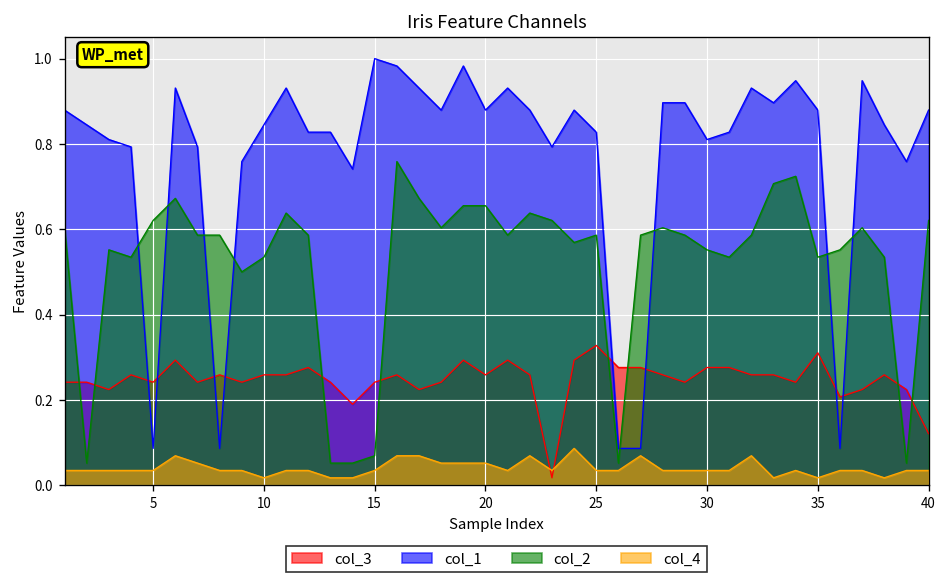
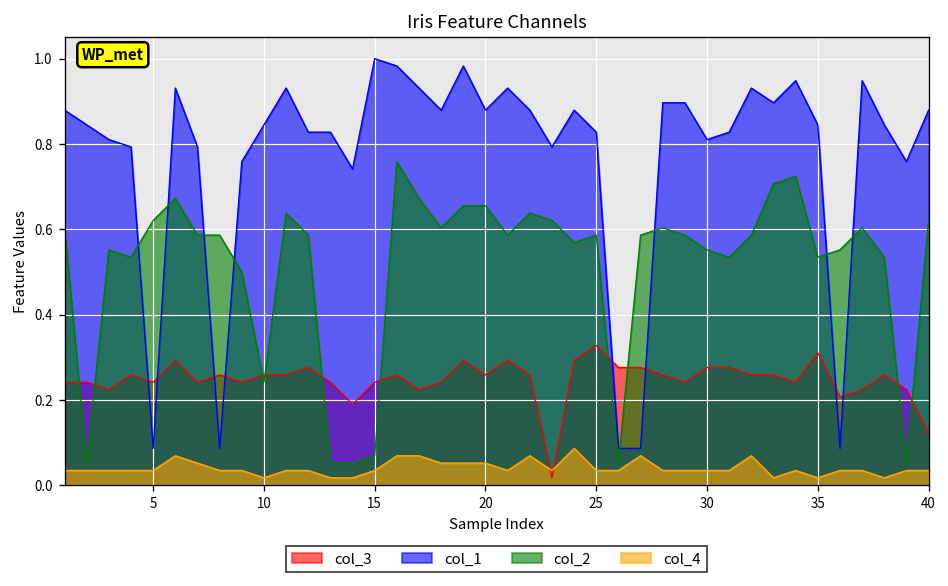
  {
    "col_3": {
      "5": 0.24,
      "10": 0.26,
      "15": 0.24,
      "20": 0.26,
      "25": 0.33,
      "30": 0.28,
      "35": 0.31,
      "40": 0.12
    },
    "col_1": {
      "5": 0.09,
      "10": 0.84,
      "15": 1.00,
      "20": 0.88,
      "25": 0.83,
      "30": 0.81,
-     "35": 0.88,
+     "35": 0.84,
      "40": 0.88
    },
    "col_2": {
      "5": 0.62,
-     "10": 0.53,
+     "10": 0.24,
      "15": 0.07,
      "20": 0.66,
      "25": 0.59,
      "30": 0.55,
      "35": 0.53,
      "40": 0.62
    },
    "col_4": {
      "5": 0.03,
      "10": 0.02,
      "15": 0.03,
      "20": 0.05,
      "25": 0.03,
      "30": 0.03,
      "35": 0.02,
      "40": 0.03
    }
  }
